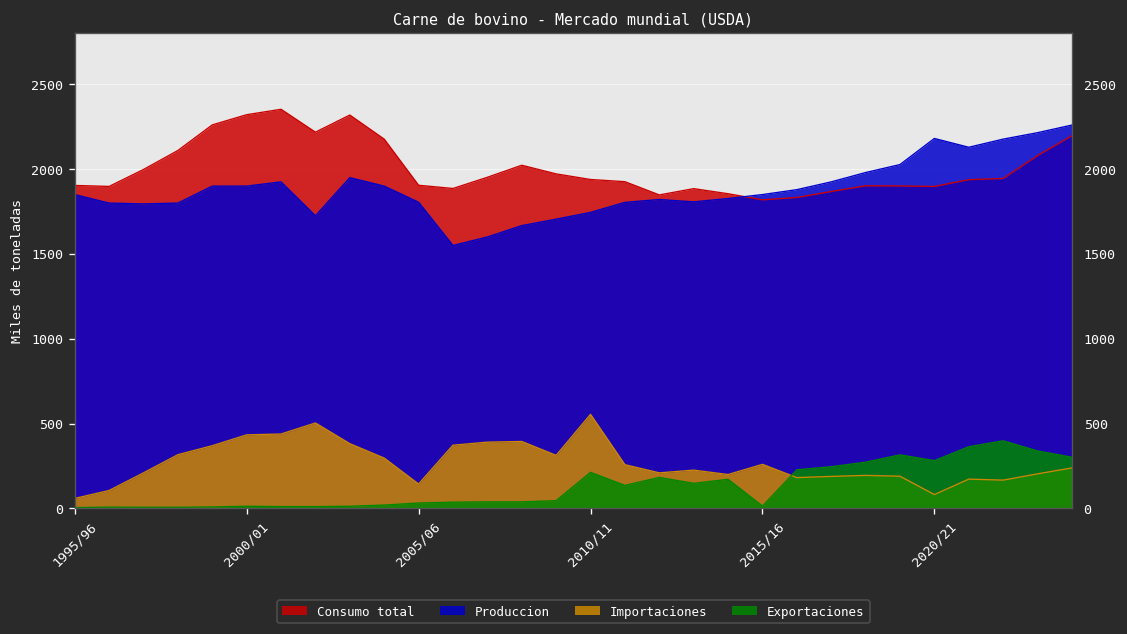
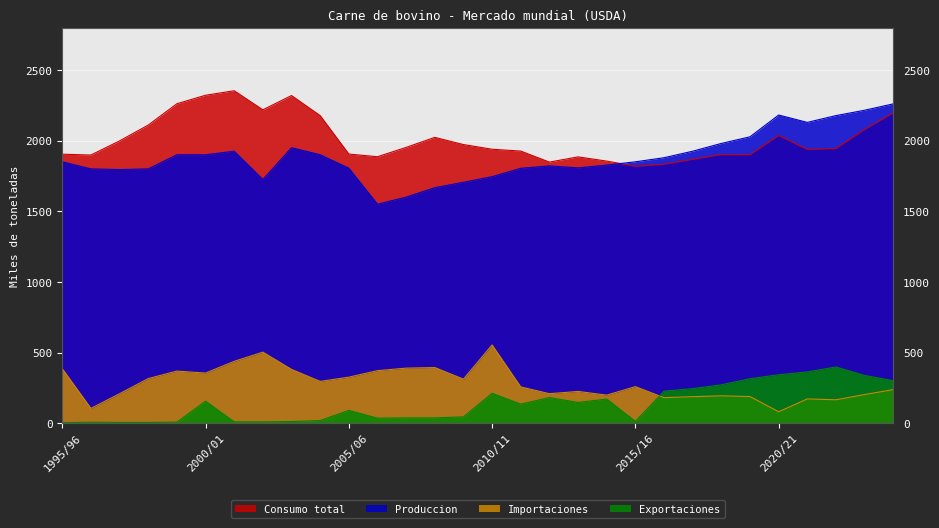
  {
    "Consumo total": {
      "1995/96": 1900,
      "2000/01": 2320,
      "2005/06": 1910,
      "2010/11": 1940,
      "2015/16": 1820,
-     "2020/21": 1900
+     "2020/21": 2040
    },
    "Produccion": {
      "1995/96": 1850,
      "2000/01": 1900,
      "2005/06": 1810,
      "2010/11": 1750,
      "2015/16": 1850,
      "2020/21": 2180
    },
    "Importaciones": {
-     "1995/96": 60,
-     "2000/01": 430,
-     "2005/06": 140,
+     "1995/96": 390,
+     "2000/01": 360,
+     "2005/06": 330,
      "2010/11": 550,
      "2015/16": 260,
      "2020/21": 80
    },
    "Exportaciones": {
      "1995/96": 0,
-     "2000/01": 10,
-     "2005/06": 30,
+     "2000/01": 160,
+     "2005/06": 90,
      "2010/11": 210,
      "2015/16": 10,
-     "2020/21": 280
+     "2020/21": 340
    }
  }
